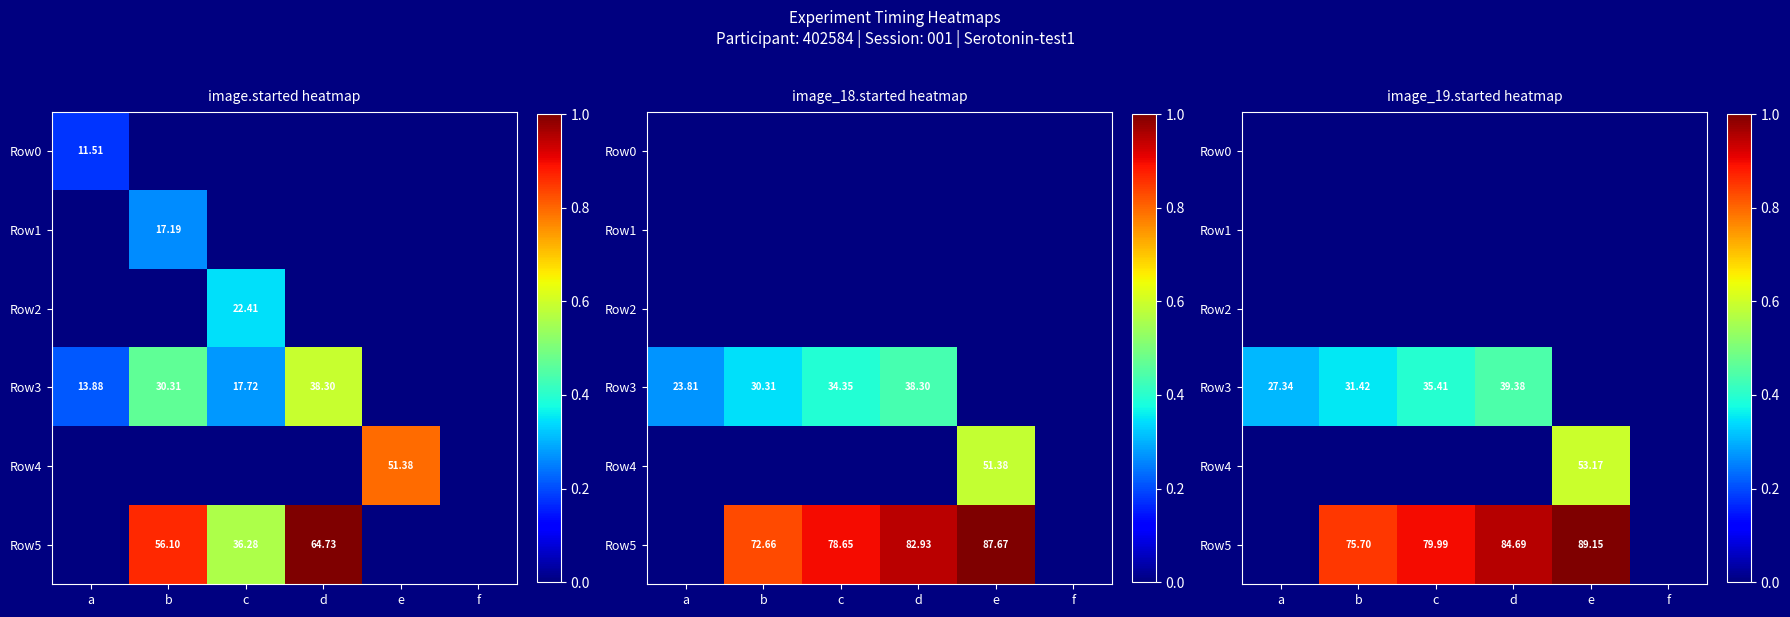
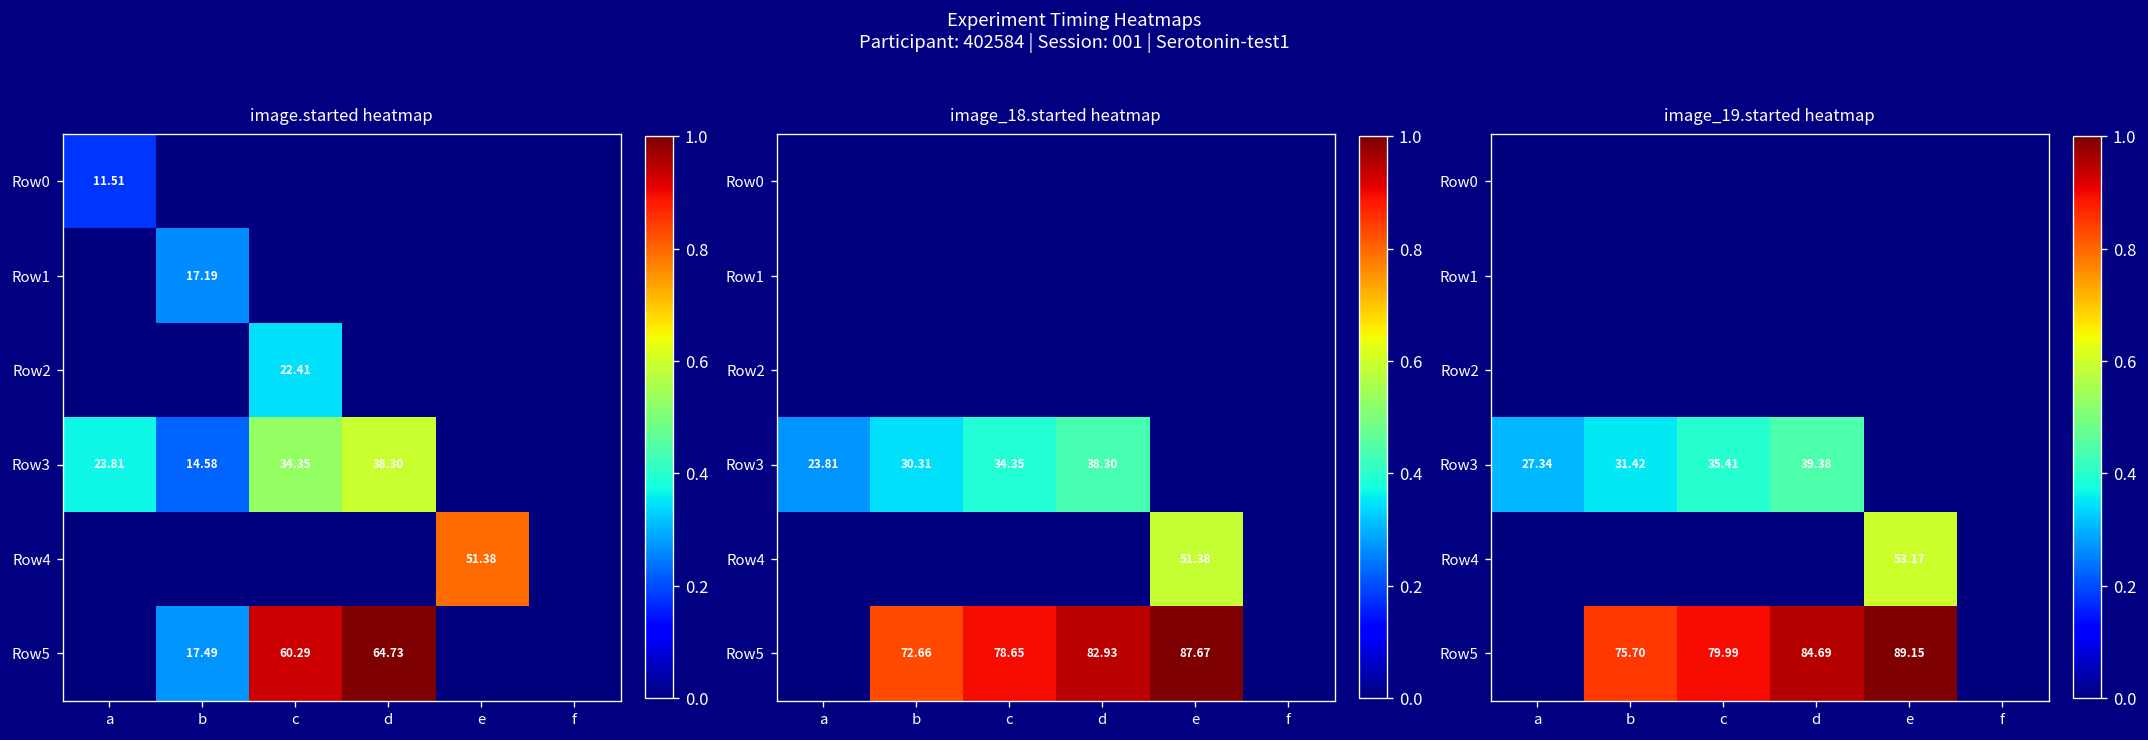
  {
    "image.started heatmap": {
      "Row0": {
        "a": 11.51
      },
      "Row1": {
        "b": 17.19
      },
      "Row2": {
        "c": 22.41
      },
      "Row3": {
-       "a": 13.88,
-       "b": 30.31,
-       "c": 17.72,
+       "a": 23.81,
+       "b": 14.58,
+       "c": 34.35,
        "d": 38.30
      },
      "Row4": {
        "e": 51.38
      },
      "Row5": {
-       "b": 56.10,
-       "c": 36.28,
+       "b": 17.49,
+       "c": 60.29,
        "d": 64.73
      }
    },
    "image_18.started heatmap": {
      "Row3": {
        "a": 23.81,
        "b": 30.31,
        "c": 34.35,
        "d": 38.30
      },
      "Row4": {
        "e": 51.38
      },
      "Row5": {
        "b": 72.66,
        "c": 78.65,
        "d": 82.93,
        "e": 87.67
      }
    },
    "image_19.started heatmap": {
      "Row3": {
        "a": 27.34,
        "b": 31.42,
        "c": 35.41,
        "d": 39.38
      },
      "Row4": {
        "e": 53.17
      },
      "Row5": {
        "b": 75.70,
        "c": 79.99,
        "d": 84.69,
        "e": 89.15
      }
    }
  }
